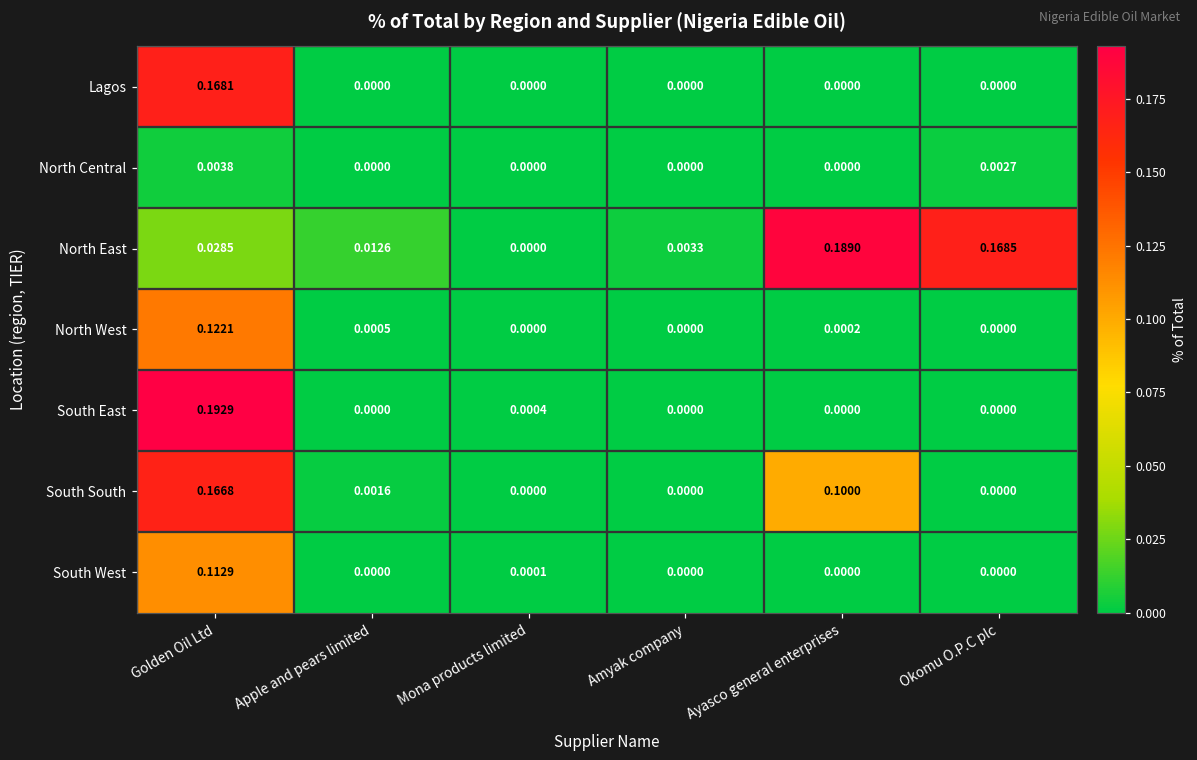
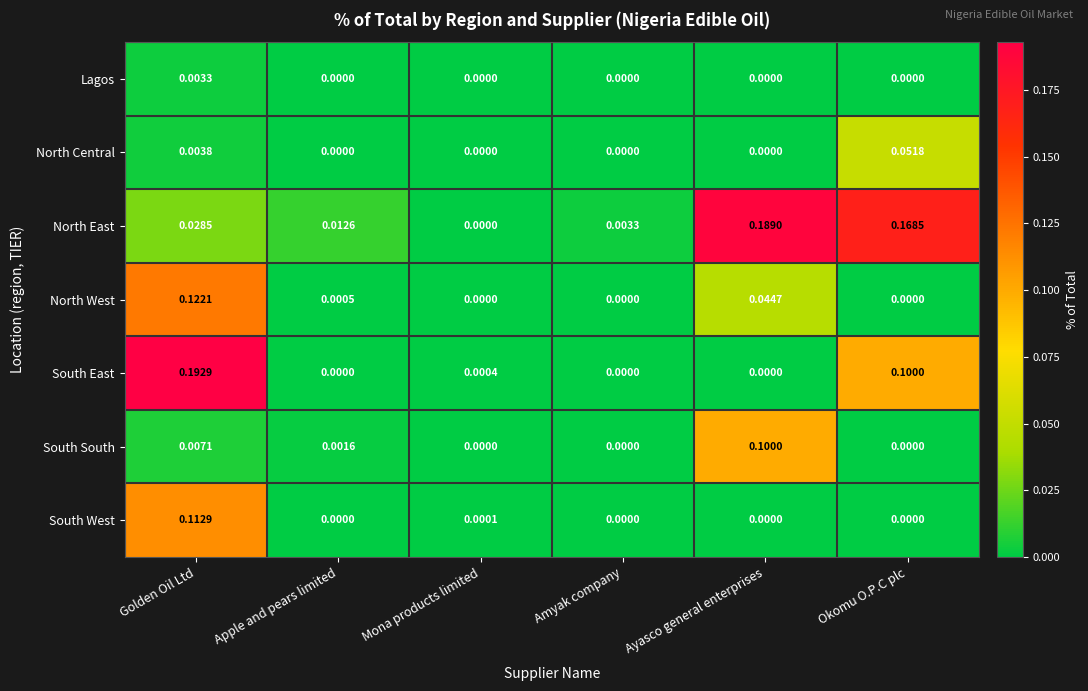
  {
    "Lagos": {
-     "Golden Oil Ltd": 0.1681,
+     "Golden Oil Ltd": 0.0033,
      "Apple and pears limited": 0.0000,
      "Mona products limited": 0.0000,
      "Amyak company": 0.0000,
      "Ayasco general enterprises": 0.0000,
      "Okomu O.P.C plc": 0.0000
    },
    "North Central": {
      "Golden Oil Ltd": 0.0038,
      "Apple and pears limited": 0.0000,
      "Mona products limited": 0.0000,
      "Amyak company": 0.0000,
      "Ayasco general enterprises": 0.0000,
-     "Okomu O.P.C plc": 0.0027
+     "Okomu O.P.C plc": 0.0518
    },
    "North East": {
      "Golden Oil Ltd": 0.0285,
      "Apple and pears limited": 0.0126,
      "Mona products limited": 0.0000,
      "Amyak company": 0.0033,
      "Ayasco general enterprises": 0.1890,
      "Okomu O.P.C plc": 0.1685
    },
    "North West": {
      "Golden Oil Ltd": 0.1221,
      "Apple and pears limited": 0.0005,
      "Mona products limited": 0.0000,
      "Amyak company": 0.0000,
-     "Ayasco general enterprises": 0.0002,
+     "Ayasco general enterprises": 0.0447,
      "Okomu O.P.C plc": 0.0000
    },
    "South East": {
      "Golden Oil Ltd": 0.1929,
      "Apple and pears limited": 0.0000,
      "Mona products limited": 0.0004,
      "Amyak company": 0.0000,
      "Ayasco general enterprises": 0.0000,
-     "Okomu O.P.C plc": 0.0000
+     "Okomu O.P.C plc": 0.1000
    },
    "South South": {
-     "Golden Oil Ltd": 0.1668,
+     "Golden Oil Ltd": 0.0071,
      "Apple and pears limited": 0.0016,
      "Mona products limited": 0.0000,
      "Amyak company": 0.0000,
      "Ayasco general enterprises": 0.1000,
      "Okomu O.P.C plc": 0.0000
    },
    "South West": {
      "Golden Oil Ltd": 0.1129,
      "Apple and pears limited": 0.0000,
      "Mona products limited": 0.0001,
      "Amyak company": 0.0000,
      "Ayasco general enterprises": 0.0000,
      "Okomu O.P.C plc": 0.0000
    }
  }
